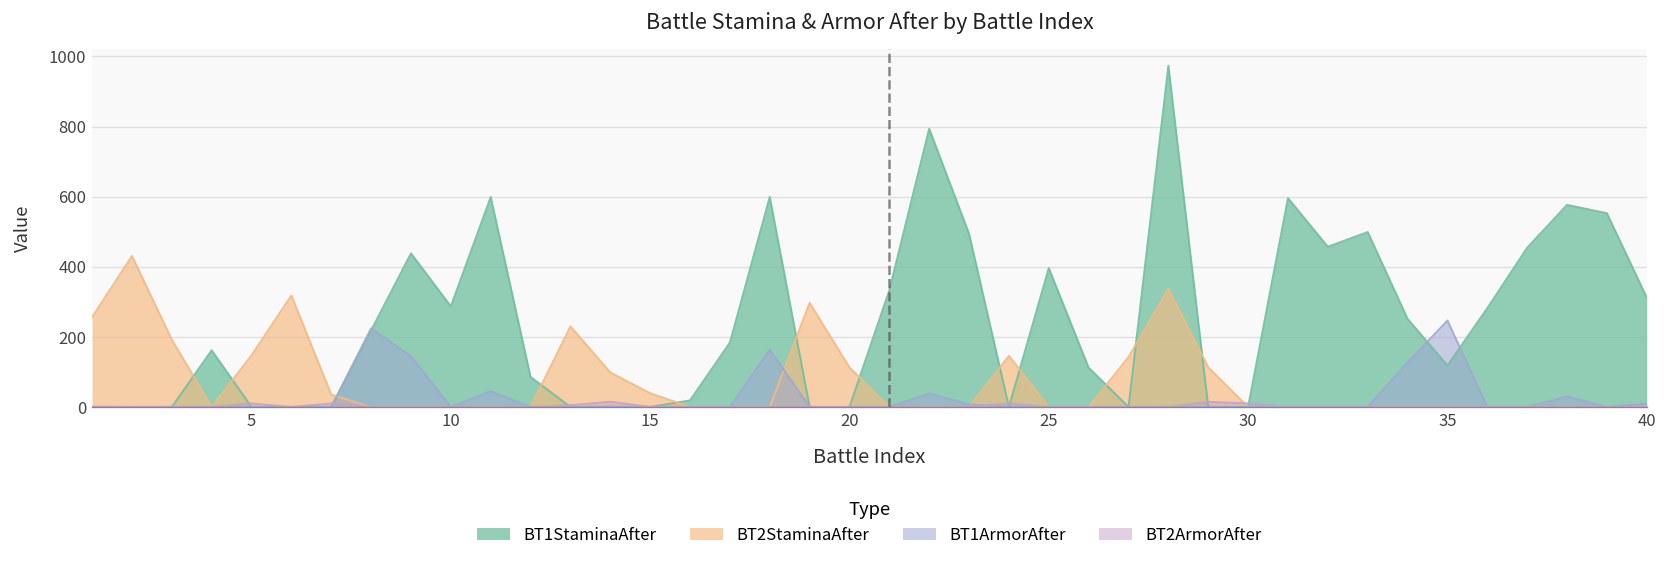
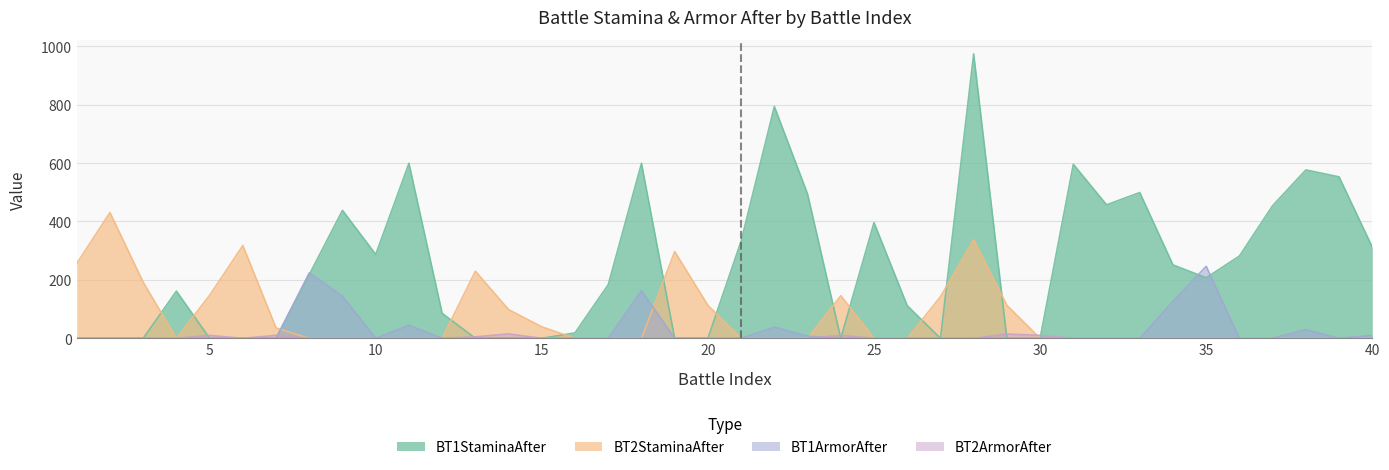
  {
    "BT1StaminaAfter": {
      "10": 290,
      "25": 400,
-     "35": 120,
+     "35": 210,
      "40": 310
    },
    "BT2StaminaAfter": {
      "5": 150,
      "15": 40,
      "20": 110
    }
  }
